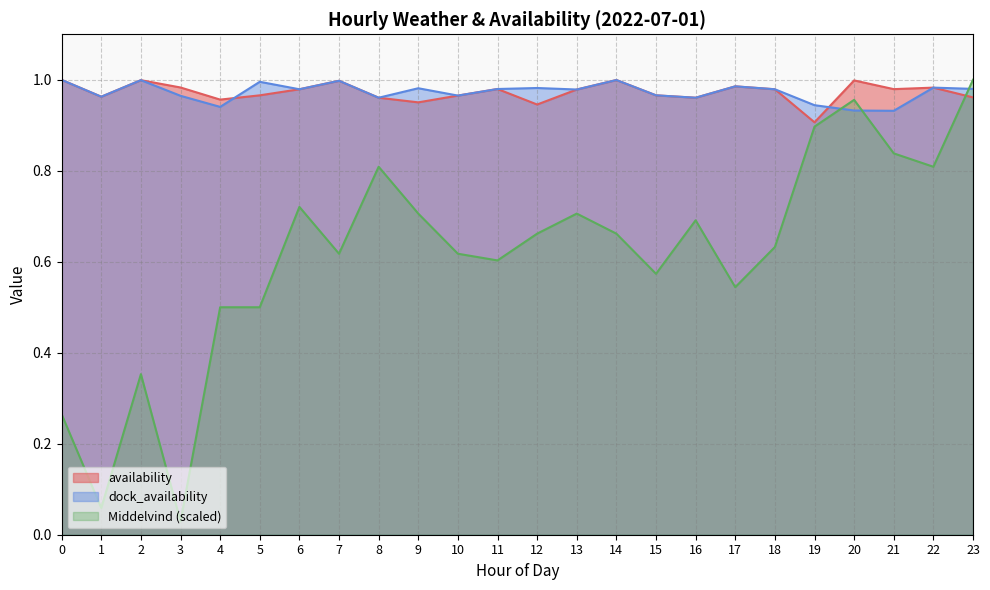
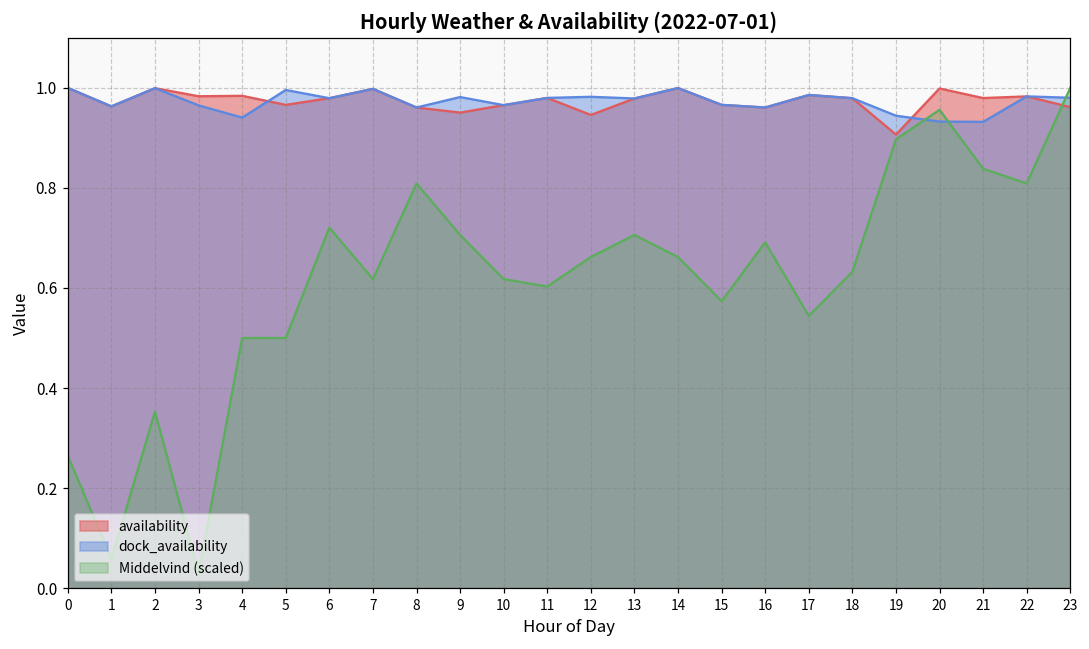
  {
    "availability": {
      "3": 0.98,
-     "4": 0.96,
+     "4": 0.98,
      "5": 0.97,
      "9": 0.95,
      "12": 0.95,
      "19": 0.91,
      "20": 1.00,
      "21": 0.98,
      "23": 0.96
    },
    "dock_availability": {
      "3": 0.96,
      "4": 0.94,
      "5": 1.00,
      "9": 0.98,
      "12": 0.98,
      "19": 0.94,
      "20": 0.93,
      "21": 0.93,
      "23": 0.98
    },
    "Middelvind (scaled)": {
      "0": 0.26,
      "2": 0.35,
      "4": 0.50,
      "5": 0.50,
      "6": 0.72,
      "7": 0.62,
      "8": 0.81,
      "9": 0.71,
      "10": 0.62,
      "11": 0.60,
      "12": 0.66,
      "13": 0.71,
      "14": 0.66,
      "15": 0.57,
      "16": 0.69,
      "17": 0.54,
      "18": 0.63,
      "19": 0.90,
      "20": 0.96,
      "21": 0.84,
      "22": 0.81,
      "23": 1.00
    }
  }
